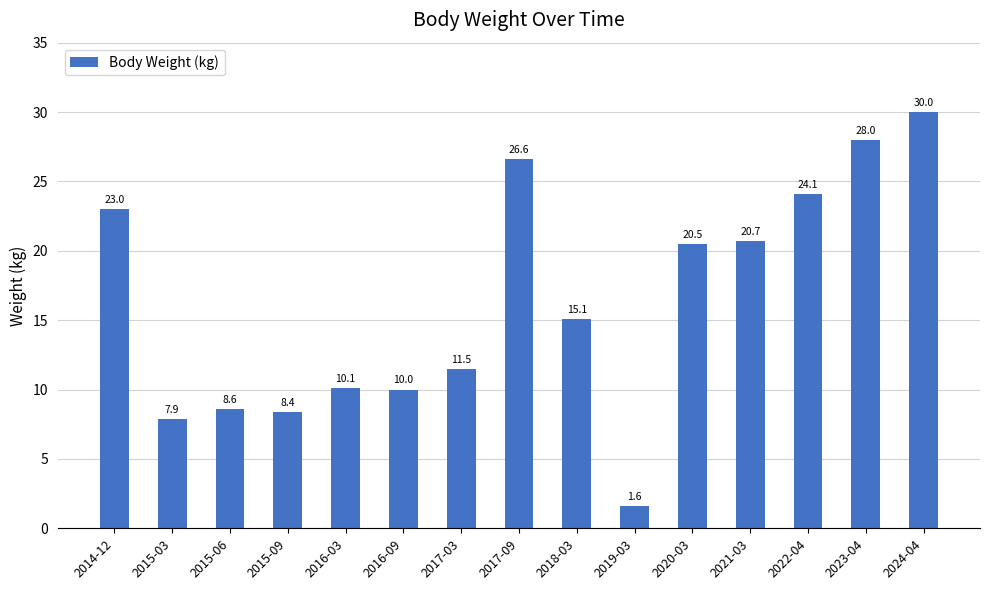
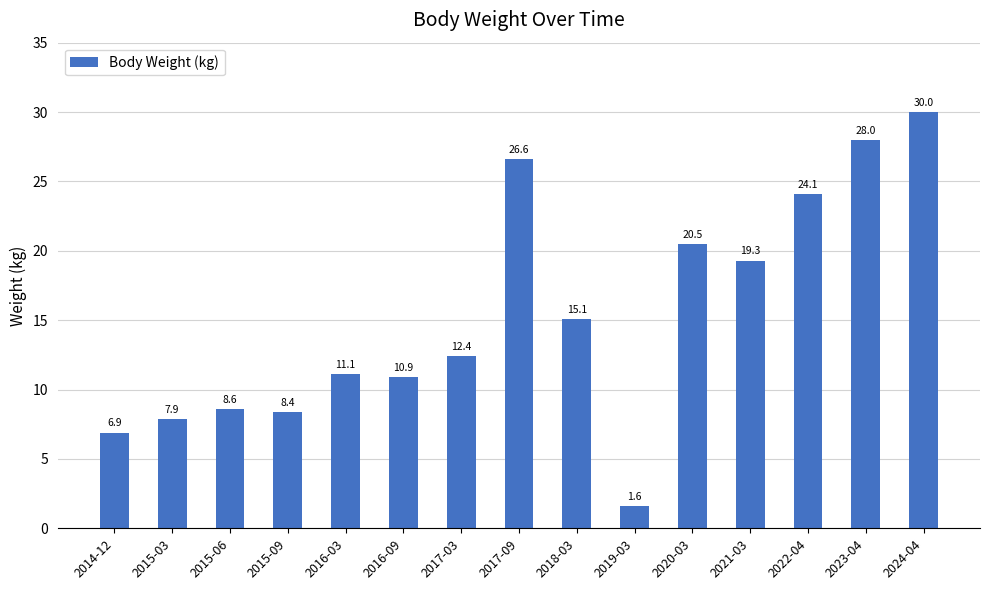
  {
-   "2014-12": 23.0,
+   "2014-12": 6.9,
    "2015-03": 7.9,
    "2015-06": 8.6,
    "2015-09": 8.4,
-   "2016-03": 10.1,
-   "2016-09": 10.0,
-   "2017-03": 11.5,
+   "2016-03": 11.1,
+   "2016-09": 10.9,
+   "2017-03": 12.4,
    "2017-09": 26.6,
    "2018-03": 15.1,
    "2019-03": 1.6,
    "2020-03": 20.5,
-   "2021-03": 20.7,
+   "2021-03": 19.3,
    "2022-04": 24.1,
    "2023-04": 28.0,
    "2024-04": 30.0
  }
